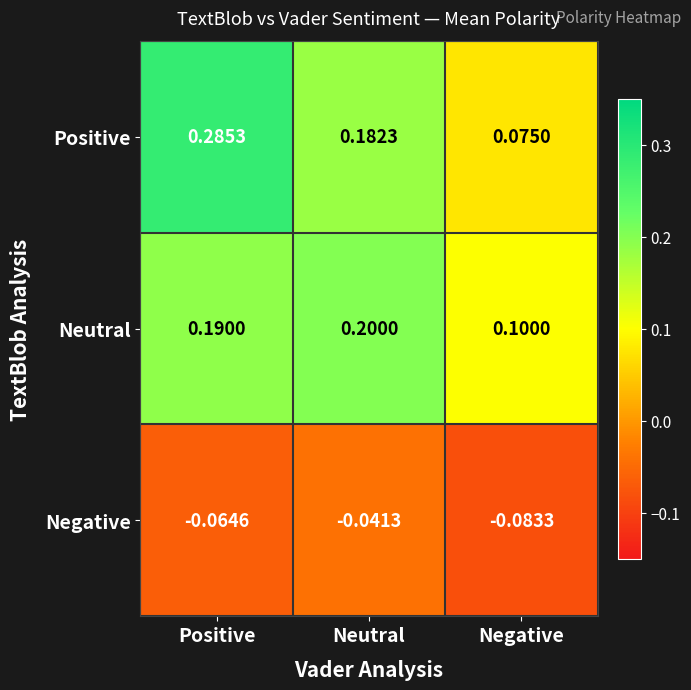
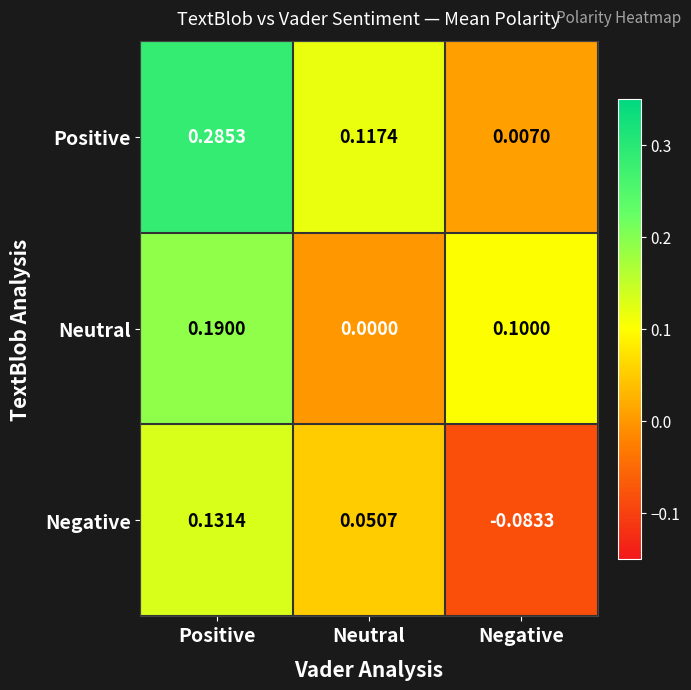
  {
    "Positive": {
      "Positive": 0.2853,
-     "Neutral": 0.1823,
-     "Negative": 0.0750
+     "Neutral": 0.1174,
+     "Negative": 0.0070
    },
    "Neutral": {
      "Positive": 0.1900,
-     "Neutral": 0.2000,
+     "Neutral": 0.0000,
      "Negative": 0.1000
    },
    "Negative": {
-     "Positive": -0.0646,
-     "Neutral": -0.0413,
+     "Positive": 0.1314,
+     "Neutral": 0.0507,
      "Negative": -0.0833
    }
  }
